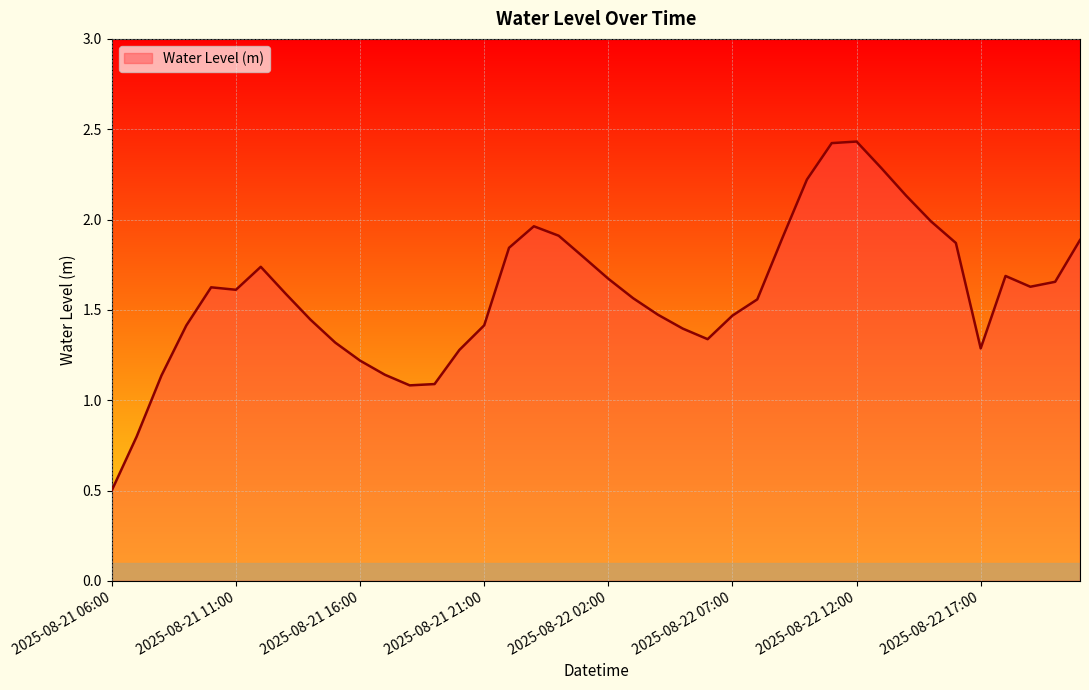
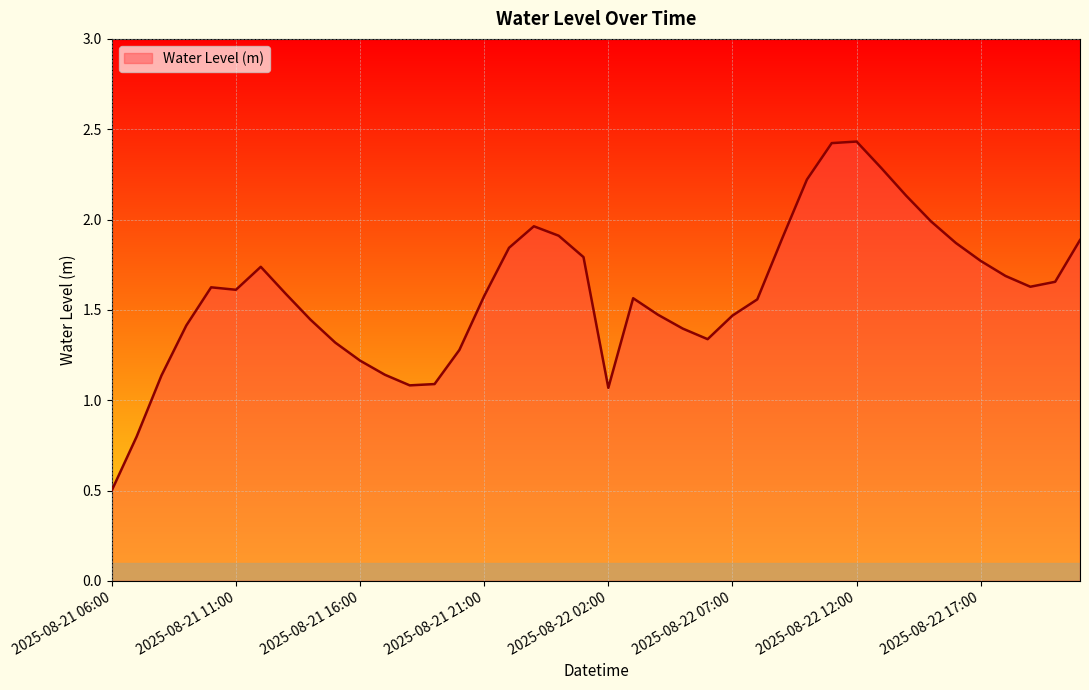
  {
    "2025-08-21 06:00": 0.50,
    "2025-08-21 11:00": 1.61,
    "2025-08-21 16:00": 1.22,
-   "2025-08-21 21:00": 1.41,
-   "2025-08-22 02:00": 1.67,
+   "2025-08-21 21:00": 1.58,
+   "2025-08-22 02:00": 1.07,
    "2025-08-22 07:00": 1.47,
    "2025-08-22 12:00": 2.43,
-   "2025-08-22 17:00": 1.29
+   "2025-08-22 17:00": 1.77
  }
